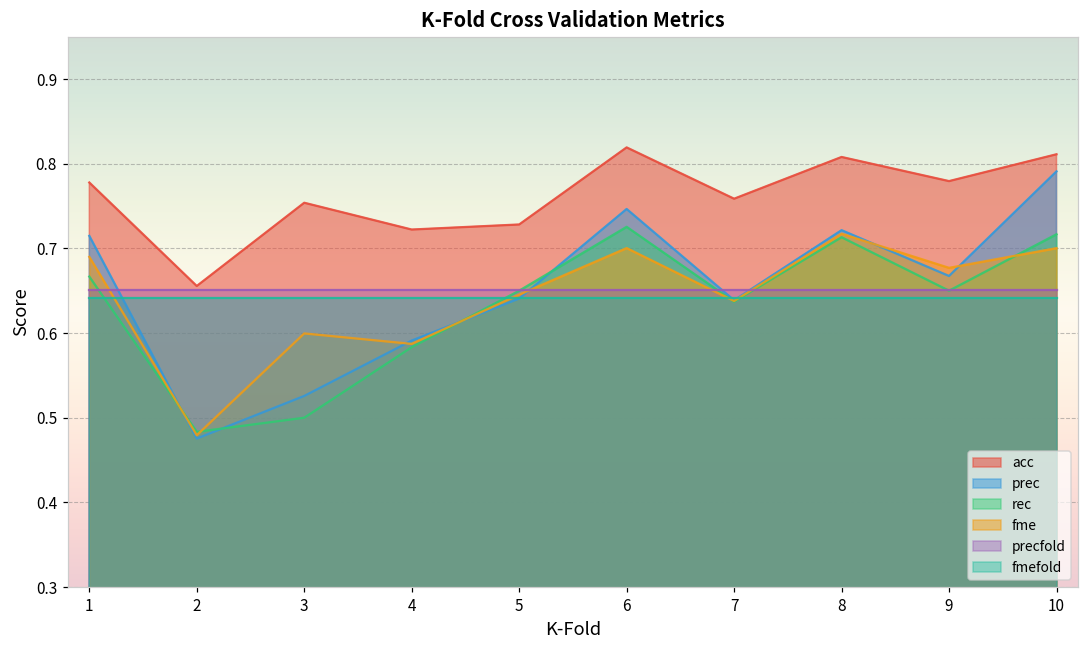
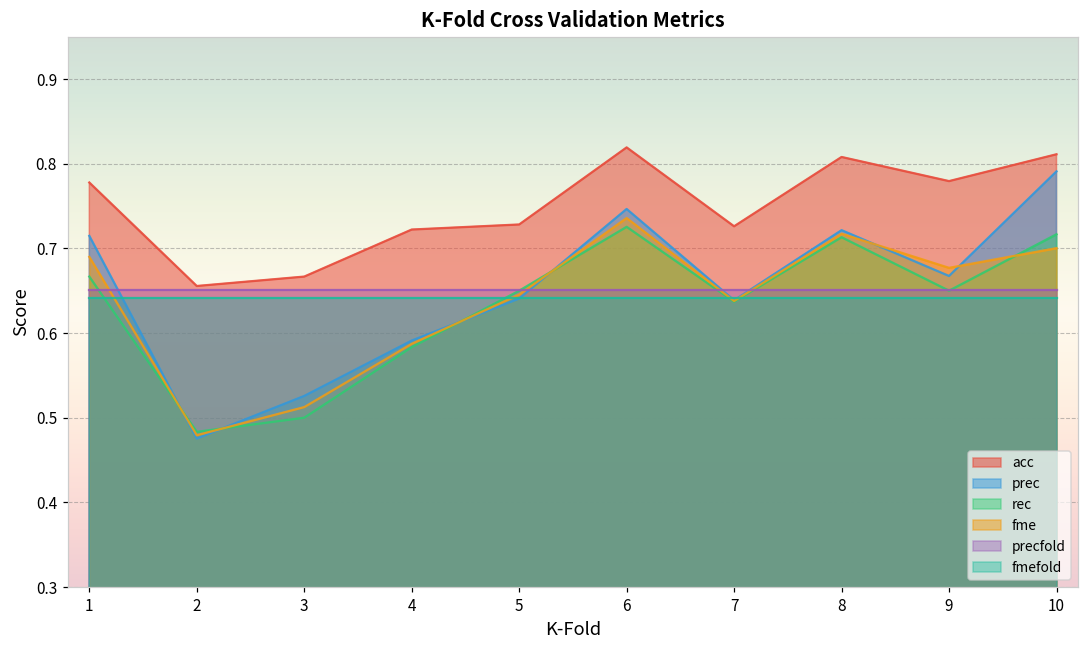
  {
    "acc": {
      "1": 0.78,
      "2": 0.66,
-     "3": 0.75,
+     "3": 0.67,
      "4": 0.72,
      "5": 0.73,
      "6": 0.82,
-     "7": 0.76,
+     "7": 0.73,
      "8": 0.81,
      "9": 0.78,
      "10": 0.81
    },
    "fme": {
      "1": 0.69,
      "2": 0.48,
-     "3": 0.60,
+     "3": 0.51,
      "4": 0.59,
      "5": 0.65,
-     "6": 0.70,
+     "6": 0.74,
      "8": 0.72,
      "9": 0.68,
      "10": 0.70
    },
    "precfold": {
      "1": 0.65,
      "2": 0.65,
      "3": 0.65,
      "4": 0.65,
      "6": 0.65,
      "7": 0.65,
      "8": 0.65,
      "10": 0.65
    }
  }
